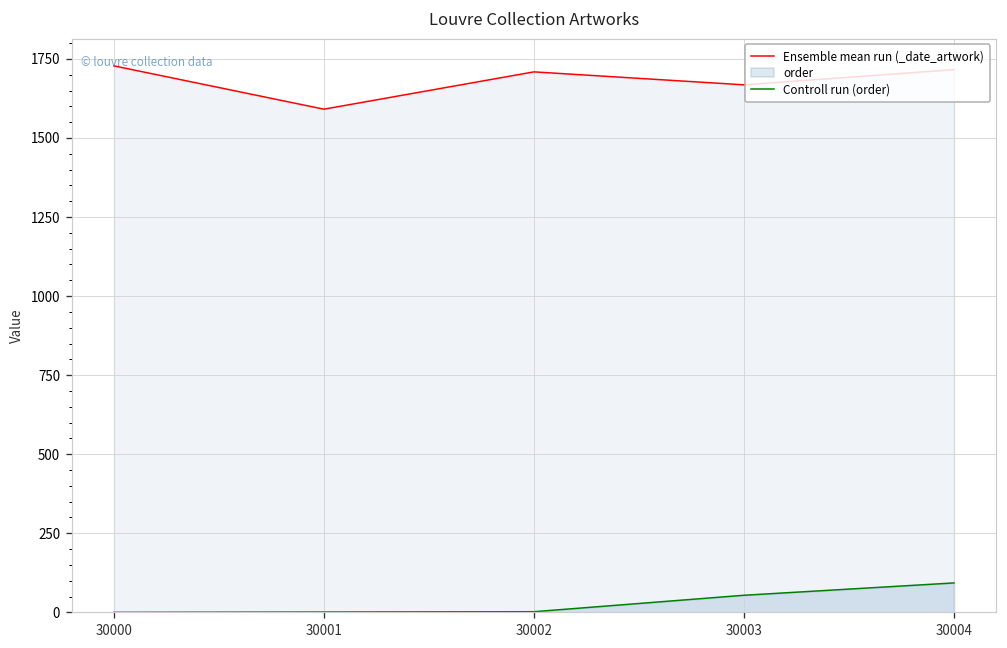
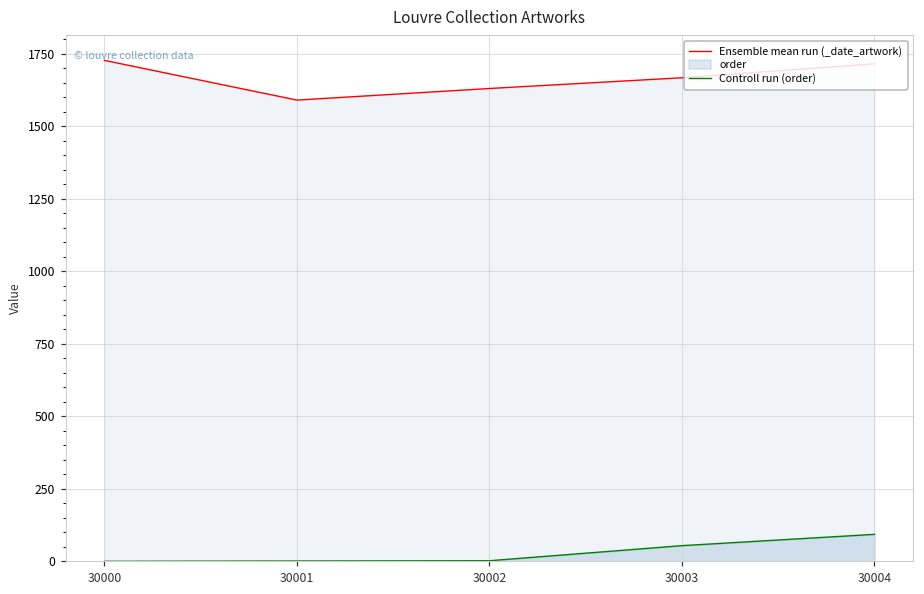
  {
    "Ensemble mean run (_date_artwork)": {
      "30000": 1730,
      "30001": 1590,
-     "30002": 1710,
+     "30002": 1630,
      "30003": 1670
    },
    "order": {
      "30000": 0,
      "30001": 0,
      "30002": 0,
      "30003": 50,
      "30004": 90
    }
  }
